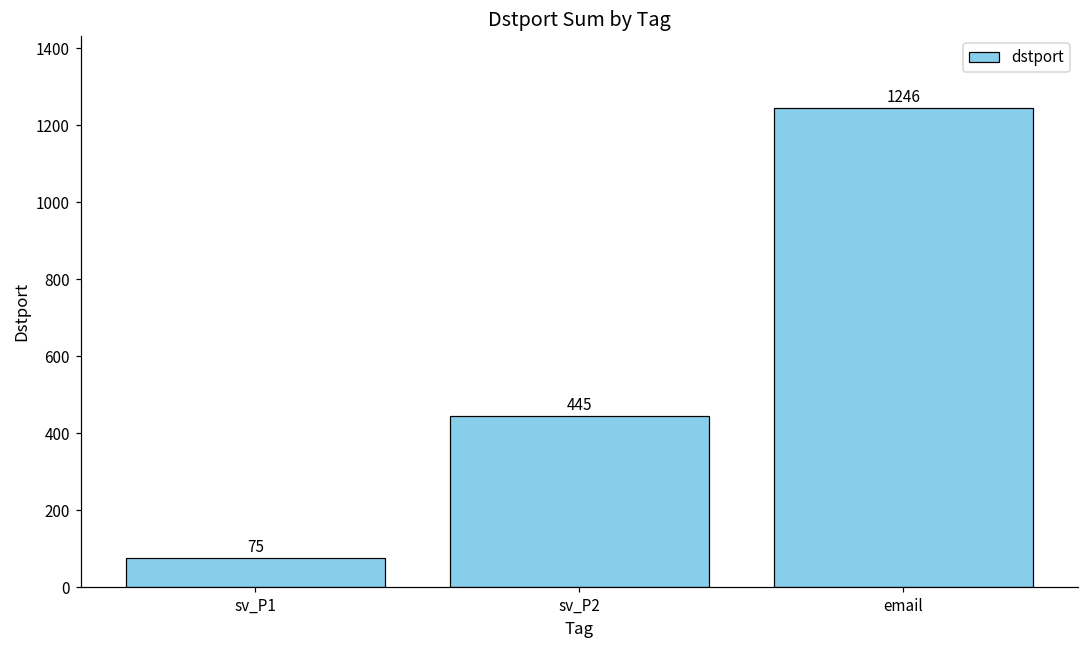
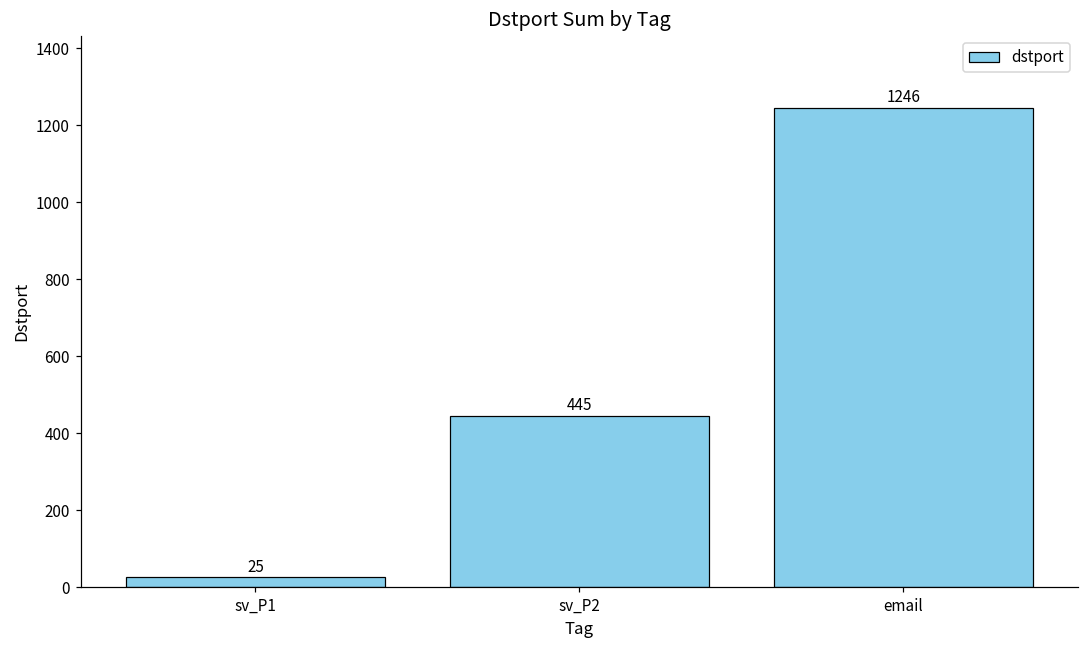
  {
-   "sv_P1": 75,
+   "sv_P1": 25,
    "sv_P2": 445,
    "email": 1246
  }
